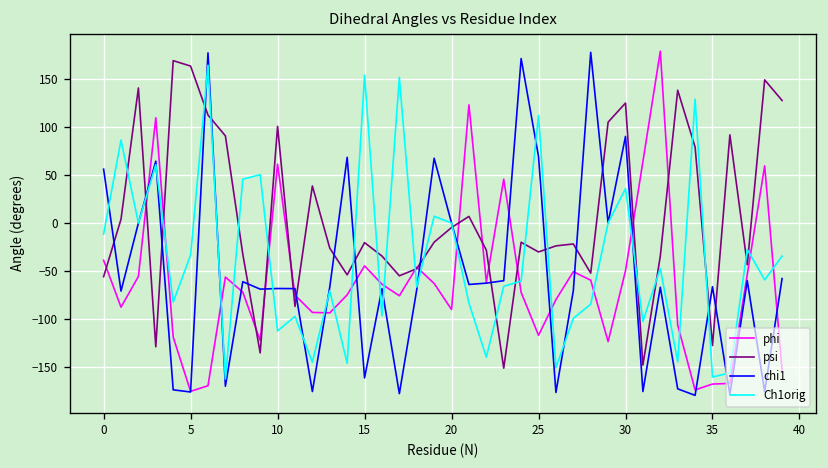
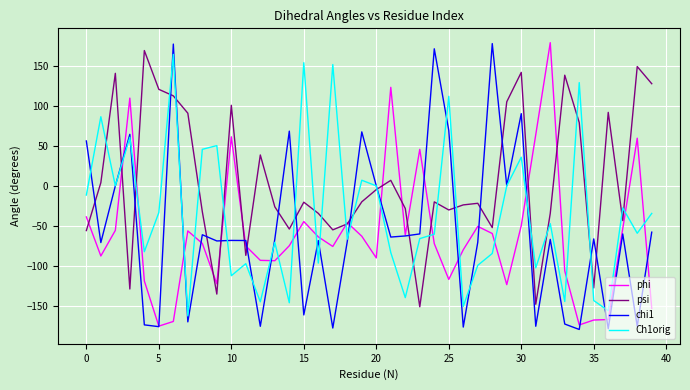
  {
    "phi": {
      "0": -40,
      "10": 60,
      "15": -40,
      "20": -90,
      "25": -120,
      "30": -50,
      "35": -170
    },
    "psi": {
      "0": -60,
-     "5": 160,
+     "5": 120,
      "10": 100,
      "15": -20,
      "20": 0,
      "25": -30,
-     "30": 130,
+     "30": 140,
      "35": -130
    },
    "chi1": {
      "0": 60,
      "10": -70,
      "15": -160,
      "25": 70,
      "30": 90,
      "35": -70
    },
    "Ch1orig": {
      "0": -10,
      "5": -30,
      "10": -110,
      "15": 150,
      "25": 110,
      "30": 40,
-     "35": -160
+     "35": -140
    }
  }
